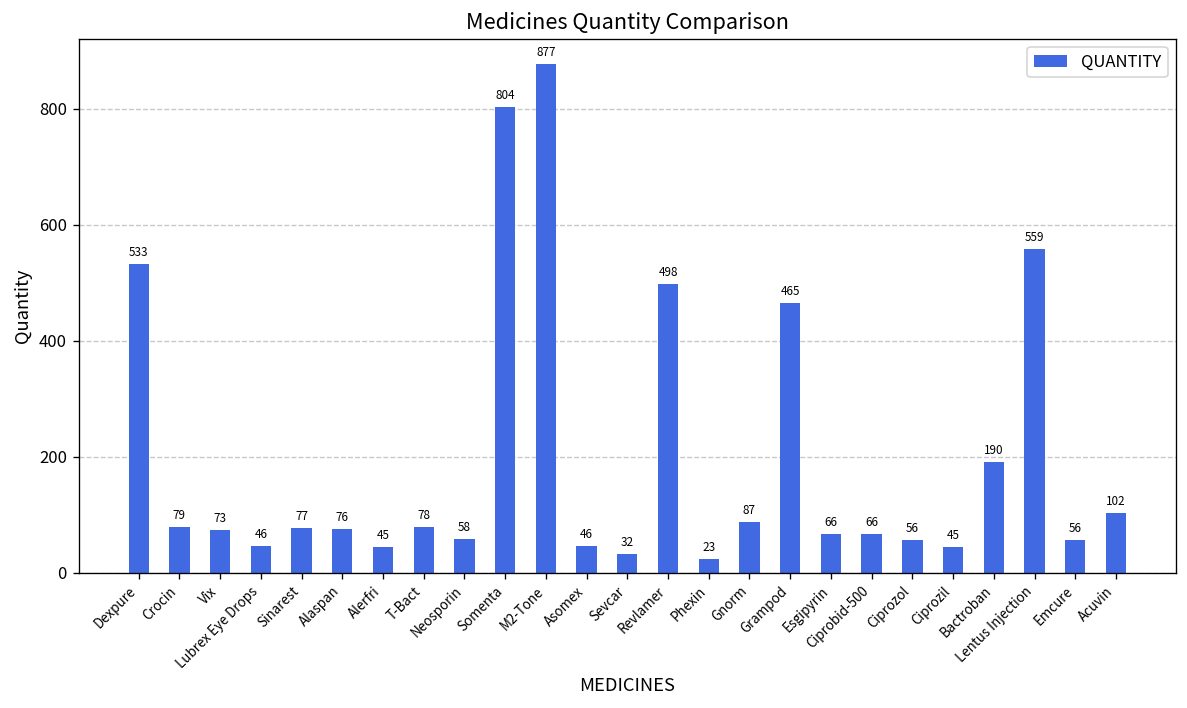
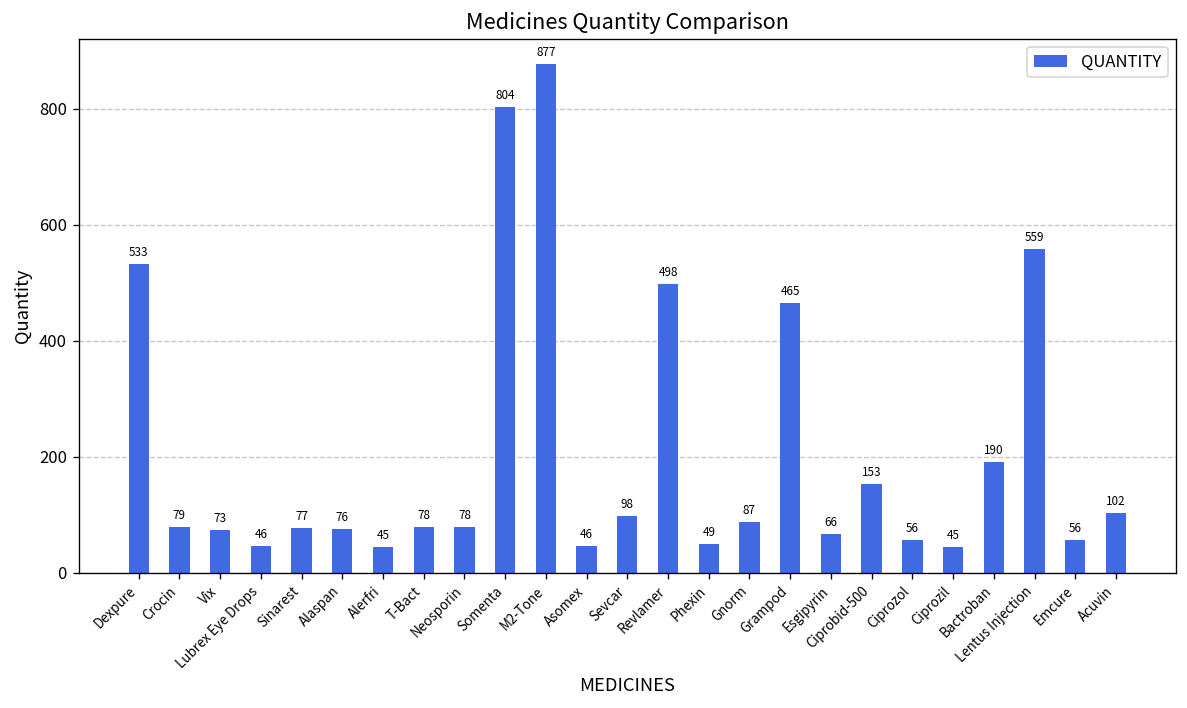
  {
    "Dexpure": 533,
    "Crocin": 79,
    "Vix": 73,
    "Lubrex Eye Drops": 46,
    "Sinarest": 77,
    "Alaspan": 76,
    "Alerfri": 45,
    "T-Bact": 78,
-   "Neosporin": 58,
+   "Neosporin": 78,
    "Somenta": 804,
    "M2-Tone": 877,
    "Asomex": 46,
-   "Sevcar": 32,
+   "Sevcar": 98,
    "Revlamer": 498,
-   "Phexin": 23,
+   "Phexin": 49,
    "Gnorm": 87,
    "Grampod": 465,
    "Esgipyrin": 66,
-   "Ciprobid-500": 66,
+   "Ciprobid-500": 153,
    "Ciprozol": 56,
    "Ciprozil": 45,
    "Bactroban": 190,
    "Lentus Injection": 559,
    "Emcure": 56,
    "Acuvin": 102
  }
